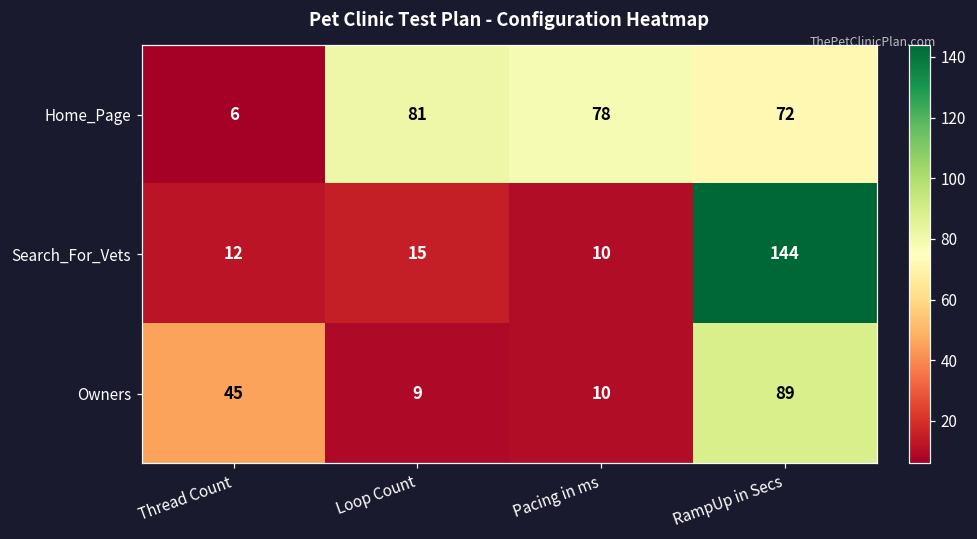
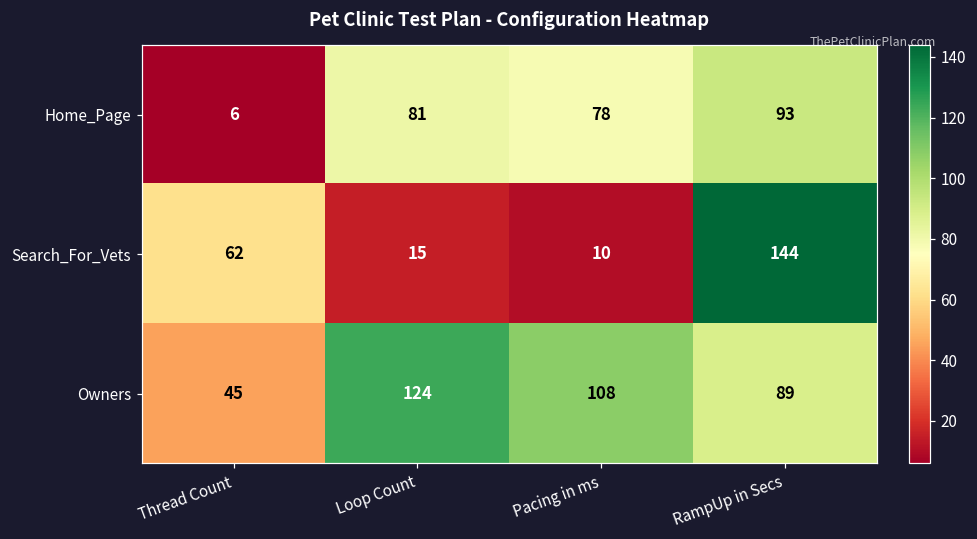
  {
    "Home_Page": {
      "Thread Count": 6,
      "Loop Count": 81,
      "Pacing in ms": 78,
-     "RampUp in Secs": 72
+     "RampUp in Secs": 93
    },
    "Search_For_Vets": {
-     "Thread Count": 12,
+     "Thread Count": 62,
      "Loop Count": 15,
      "Pacing in ms": 10,
      "RampUp in Secs": 144
    },
    "Owners": {
      "Thread Count": 45,
-     "Loop Count": 9,
-     "Pacing in ms": 10,
+     "Loop Count": 124,
+     "Pacing in ms": 108,
      "RampUp in Secs": 89
    }
  }
